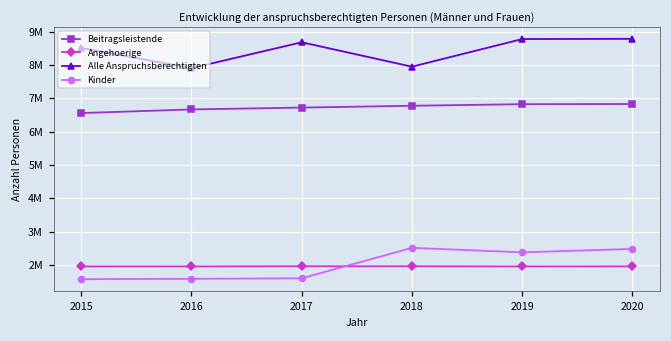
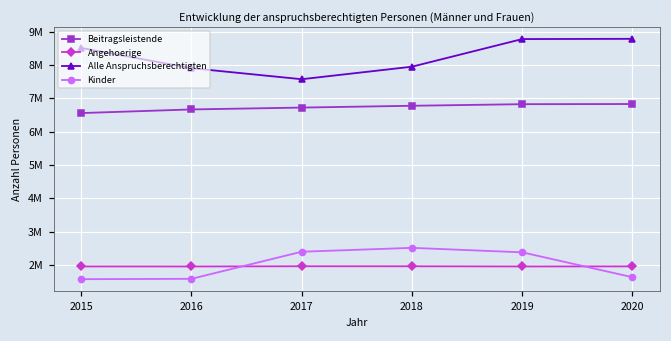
  {
    "Alle Anspruchsberechtigten": {
-     "2017": 8700000,
+     "2017": 7600000,
      "2018": 7900000,
      "2019": 8800000,
      "2020": 8800000
    },
    "Kinder": {
      "2015": 1600000,
      "2016": 1600000,
-     "2017": 1600000,
+     "2017": 2400000,
      "2018": 2500000,
      "2019": 2400000,
-     "2020": 2500000
+     "2020": 1600000
    }
  }
